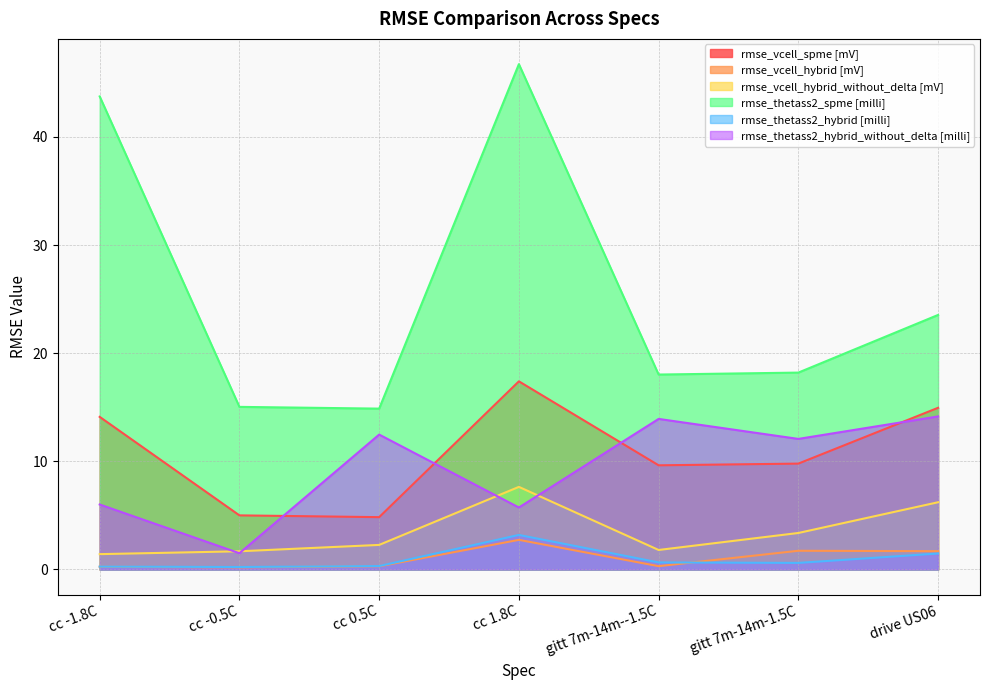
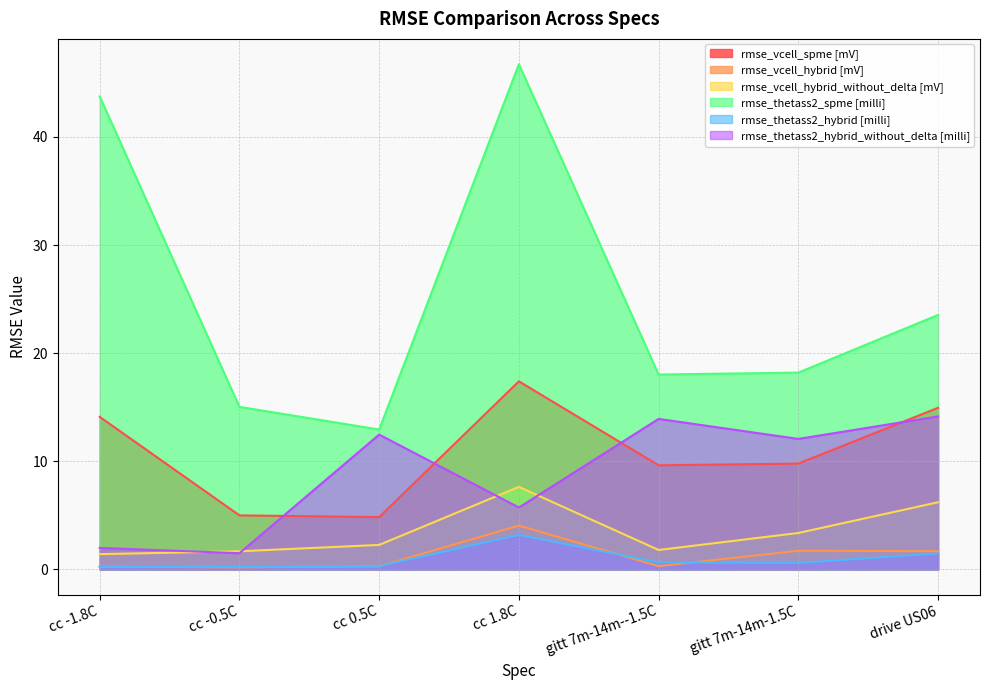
  {
    "rmse_vcell_spme [mV]": {
      "cc -1.8C": 14.1,
      "cc -0.5C": 5.0,
      "cc 0.5C": 4.8,
      "cc 1.8C": 17.4,
      "gitt 7m-14m--1.5C": 9.6,
      "gitt 7m-14m-1.5C": 9.8,
      "drive US06": 14.9
    },
    "rmse_vcell_hybrid [mV]": {
-     "cc 1.8C": 2.7,
+     "cc 1.8C": 4.1,
      "gitt 7m-14m--1.5C": 0.3,
      "gitt 7m-14m-1.5C": 1.7
    },
    "rmse_vcell_hybrid_without_delta [mV]": {
      "cc -1.8C": 1.4,
      "cc 0.5C": 2.3,
      "cc 1.8C": 7.6,
      "gitt 7m-14m--1.5C": 1.8,
      "gitt 7m-14m-1.5C": 3.4,
      "drive US06": 6.2
    },
    "rmse_thetass2_spme [milli]": {
      "cc -1.8C": 43.7,
      "cc -0.5C": 15.0,
-     "cc 0.5C": 14.9,
+     "cc 0.5C": 12.9,
      "cc 1.8C": 46.7,
      "gitt 7m-14m--1.5C": 18.0,
      "gitt 7m-14m-1.5C": 18.2,
      "drive US06": 23.5
    },
    "rmse_thetass2_hybrid [milli]": {
      "cc 1.8C": 3.2,
      "gitt 7m-14m--1.5C": 0.7,
      "gitt 7m-14m-1.5C": 0.6
    },
    "rmse_thetass2_hybrid_without_delta [milli]": {
-     "cc -1.8C": 6.0,
+     "cc -1.8C": 2.0,
      "cc 0.5C": 12.5,
      "cc 1.8C": 5.7,
      "gitt 7m-14m--1.5C": 13.9,
      "gitt 7m-14m-1.5C": 12.1,
      "drive US06": 14.2
    }
  }
